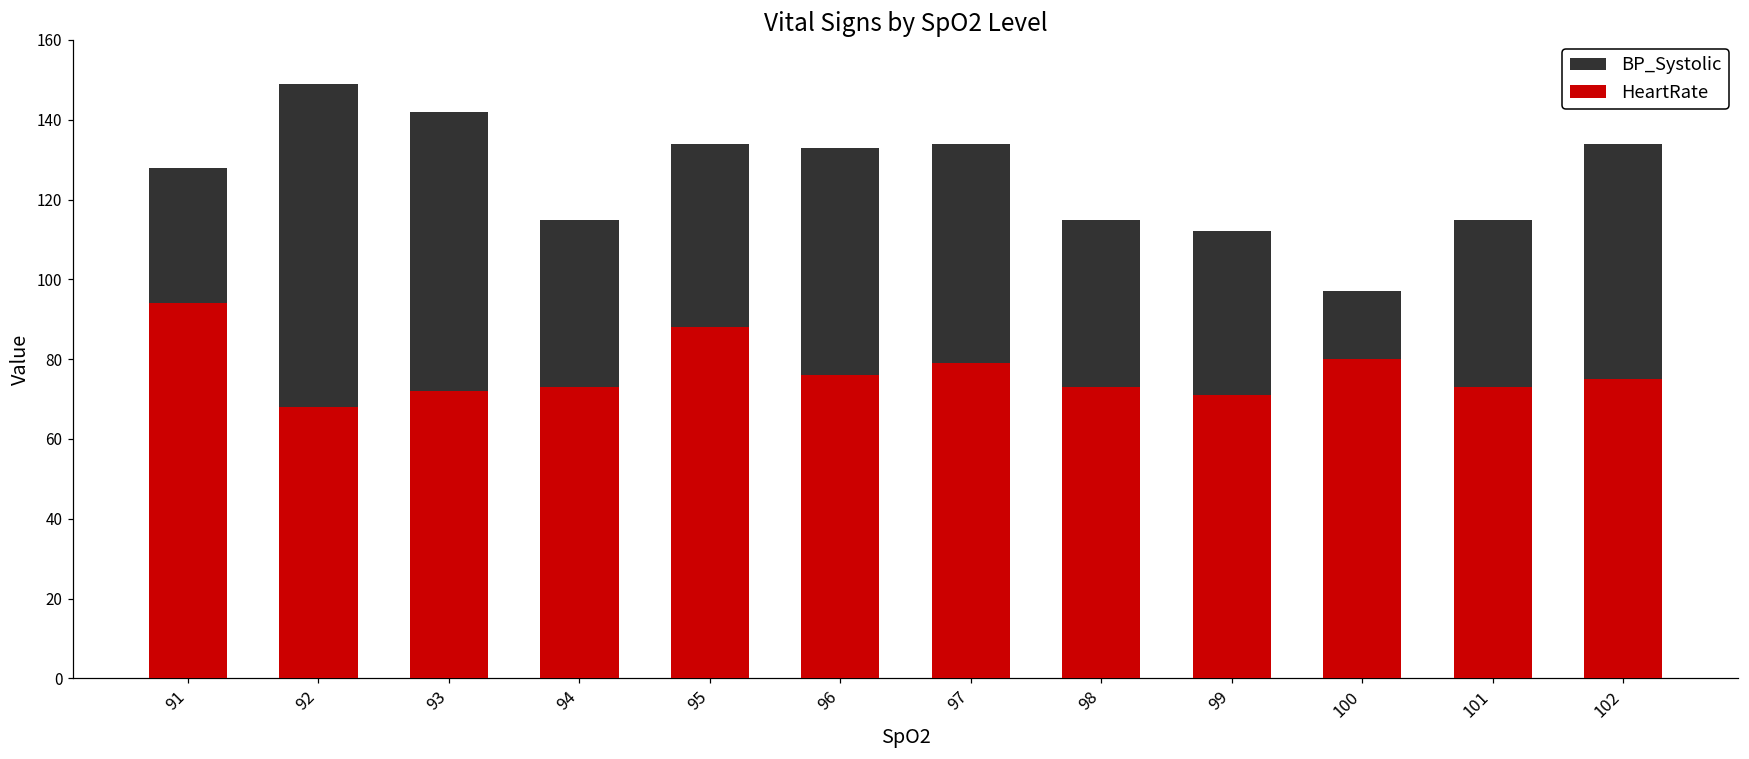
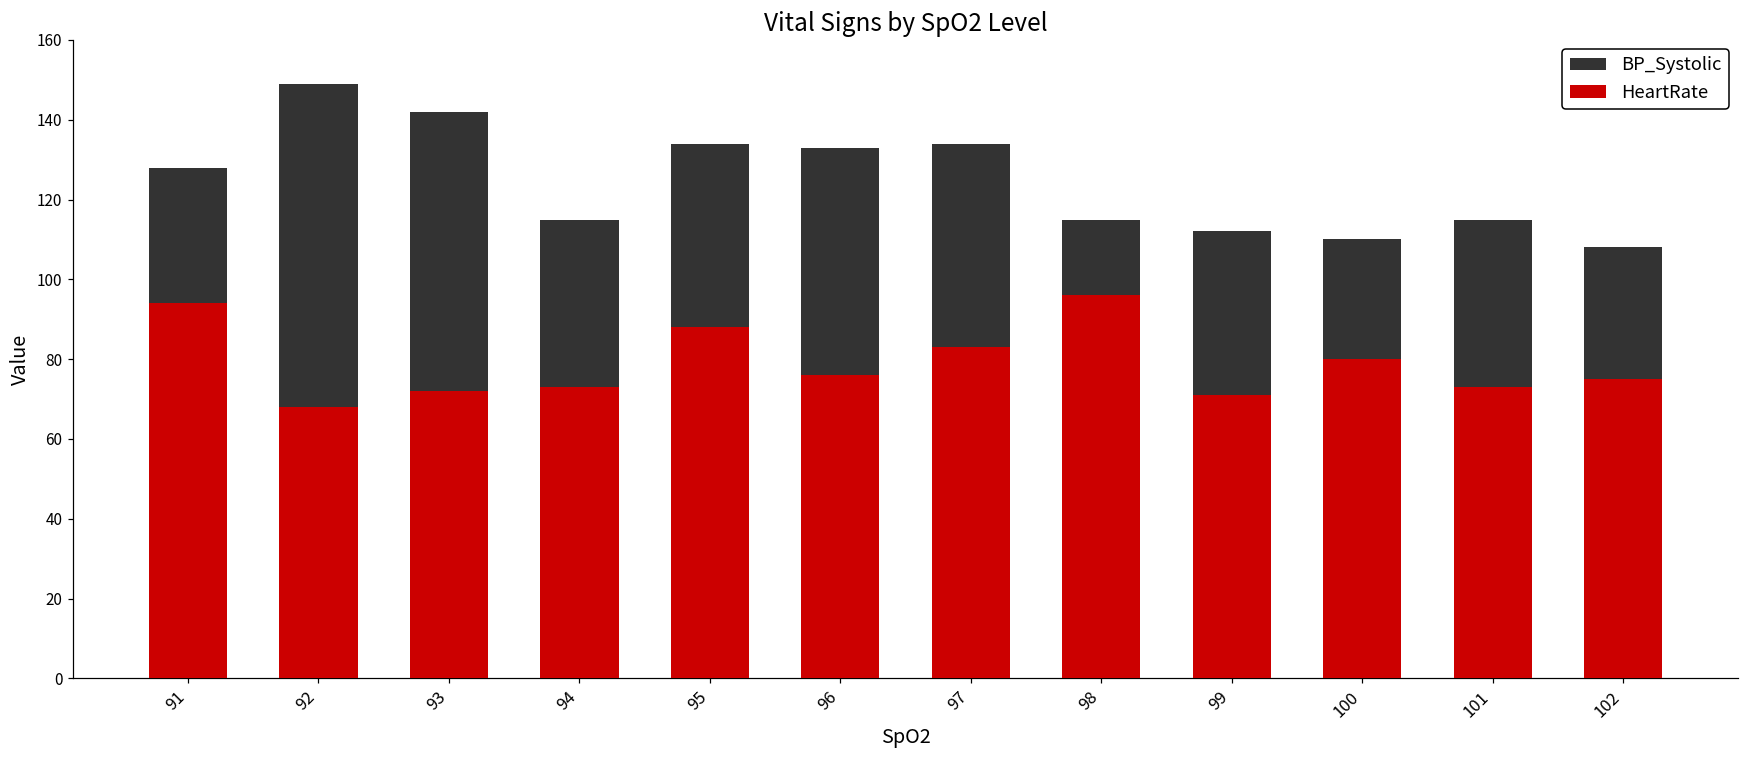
  {
    "BP_Systolic": {
      "91": 128,
      "92": 149,
      "93": 142,
      "94": 115,
      "95": 134,
      "96": 133,
      "97": 134,
      "98": 115,
      "99": 112,
-     "100": 97,
+     "100": 110,
      "101": 115,
-     "102": 134
+     "102": 108
    },
    "HeartRate": {
-     "97": 79,
-     "98": 73
+     "97": 83,
+     "98": 96
    }
  }
